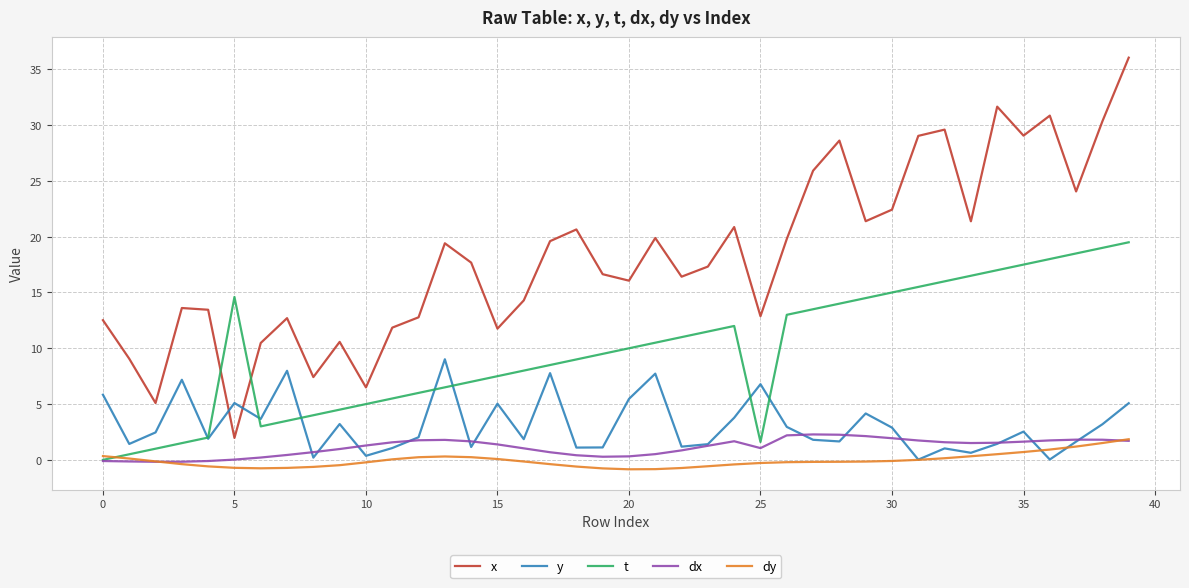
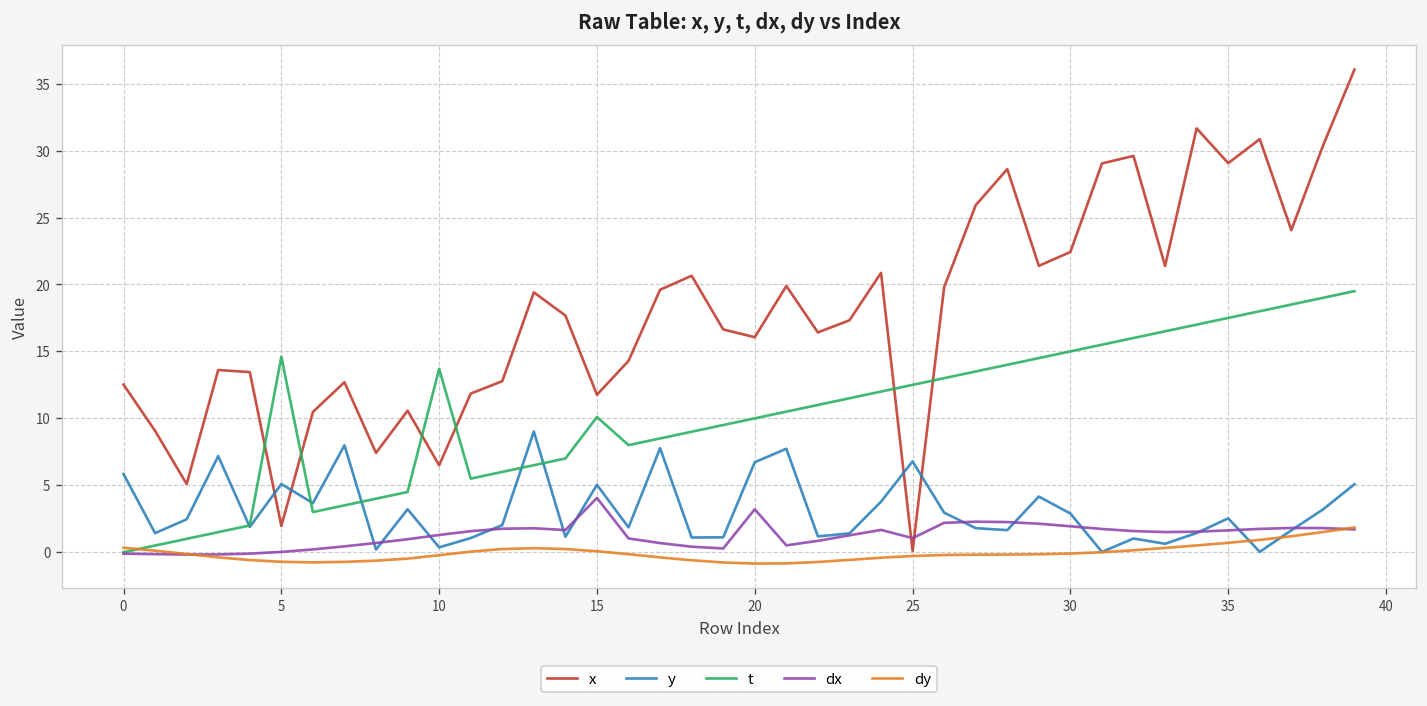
  {
    "x": {
      "0": 12.5,
      "5": 2.0,
      "10": 6.5,
      "15": 11.8,
      "20": 16.1,
-     "25": 12.9,
+     "25": 0.1,
      "30": 22.4,
      "35": 29.1
    },
    "y": {
      "0": 5.8,
      "5": 5.1,
      "10": 0.4,
      "15": 5.0,
-     "20": 5.5,
+     "20": 6.7,
      "25": 6.8,
      "30": 2.9,
      "35": 2.5
    },
    "t": {
      "5": 14.6,
-     "10": 5.0,
-     "15": 7.5,
+     "10": 13.7,
+     "15": 10.1,
      "20": 10.0,
-     "25": 1.6,
+     "25": 12.5,
      "30": 15.0,
      "35": 17.5
    },
    "dx": {
      "5": 0.0,
      "10": 1.3,
-     "15": 1.4,
-     "20": 0.3,
+     "15": 4.1,
+     "20": 3.2,
      "25": 1.1,
      "30": 1.9,
      "35": 1.6
    },
    "dy": {
      "0": 0.3,
      "5": -0.7,
      "10": -0.2,
      "15": 0.1,
      "20": -0.8,
      "25": -0.3,
      "30": -0.1,
      "35": 0.7
    }
  }
